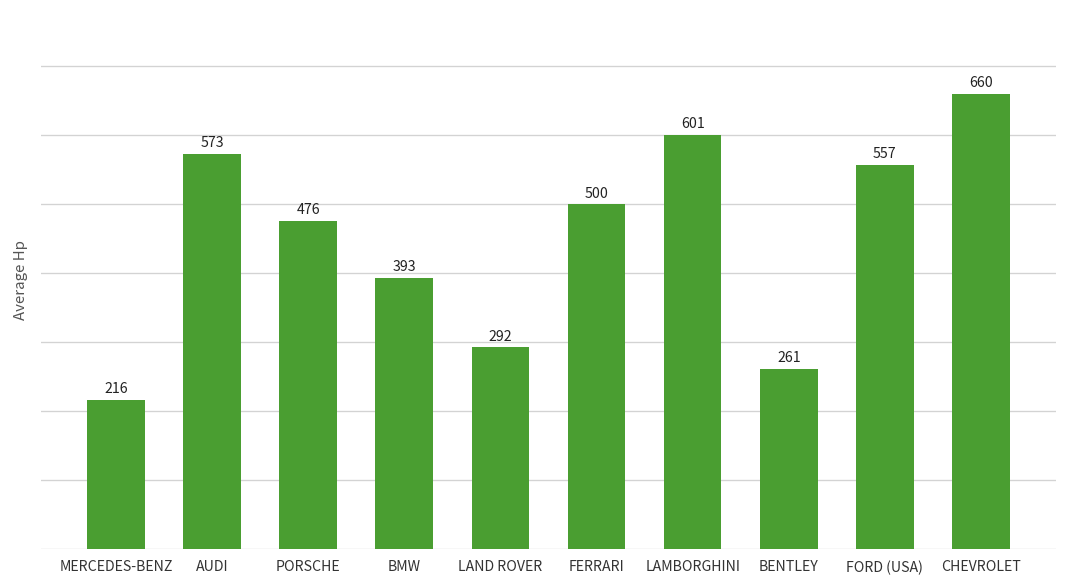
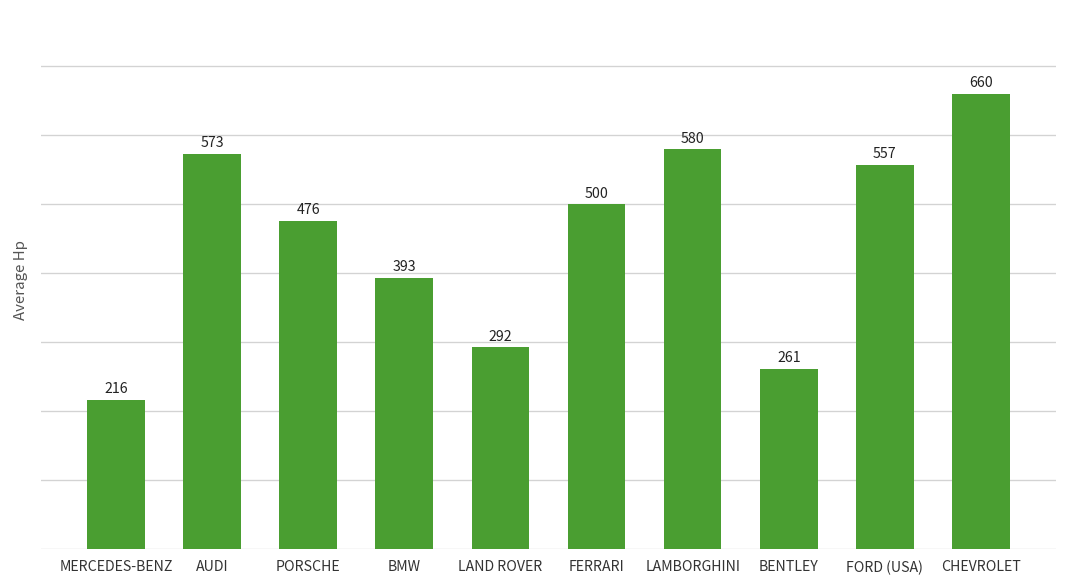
  {
    "MERCEDES-BENZ": 216,
    "AUDI": 573,
    "PORSCHE": 476,
    "BMW": 393,
    "LAND ROVER": 292,
    "FERRARI": 500,
-   "LAMBORGHINI": 601,
+   "LAMBORGHINI": 580,
    "BENTLEY": 261,
    "FORD (USA)": 557,
    "CHEVROLET": 660
  }
